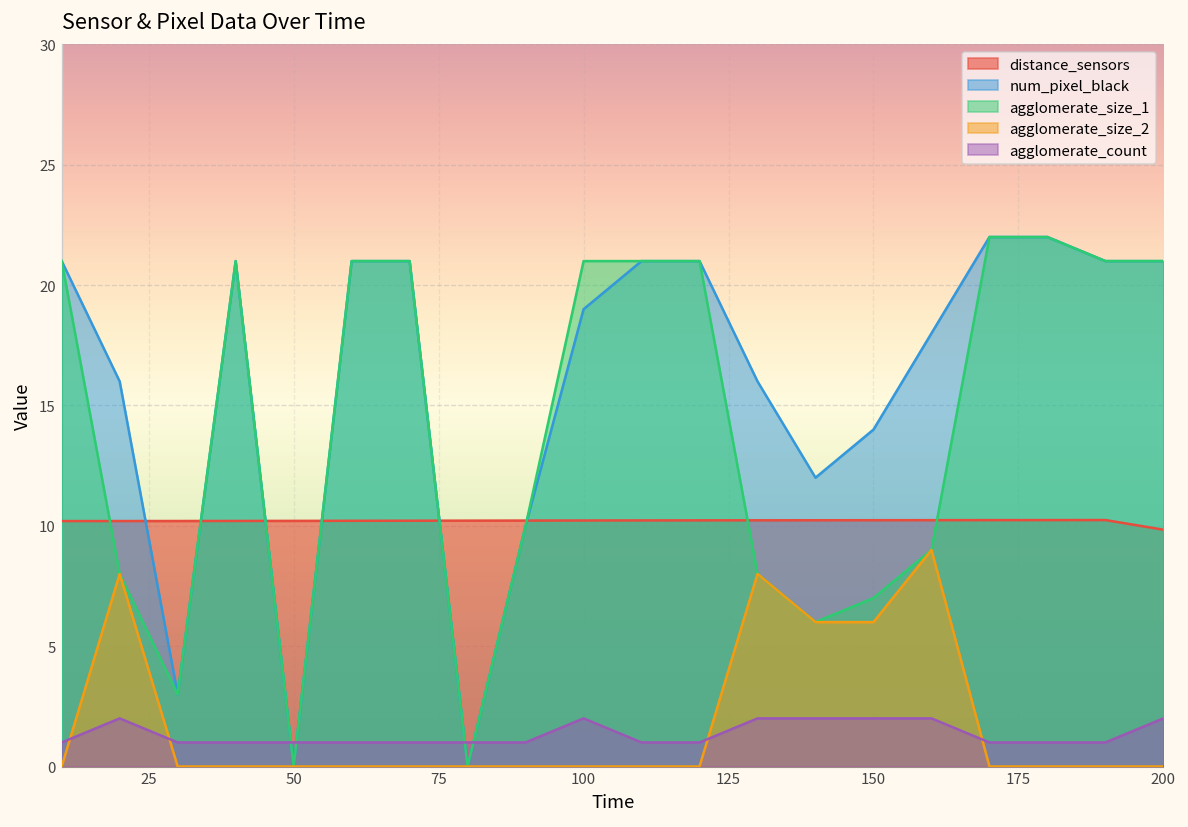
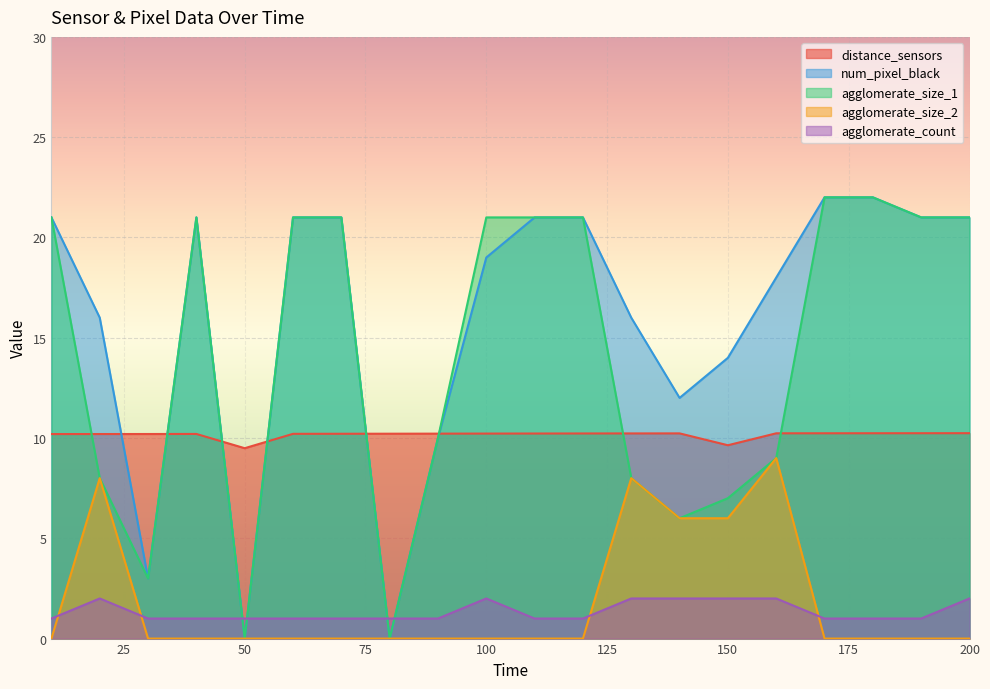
  {
    "distance_sensors": {
-     "50": 10.2,
+     "50": 9.5,
      "100": 10.2,
-     "150": 10.2,
-     "200": 9.8
+     "150": 9.6,
+     "200": 10.2
    },
    "num_pixel_black": {
      "100": 19.0,
      "150": 14.0
    },
    "agglomerate_size_1": {
      "100": 21.0,
      "150": 7.0
    },
    "agglomerate_size_2": {
      "100": 0.0,
      "150": 6.0,
      "200": 0.0
    },
    "agglomerate_count": {
      "50": 1.0,
      "100": 2.0,
      "150": 2.0,
      "200": 2.0
    }
  }
